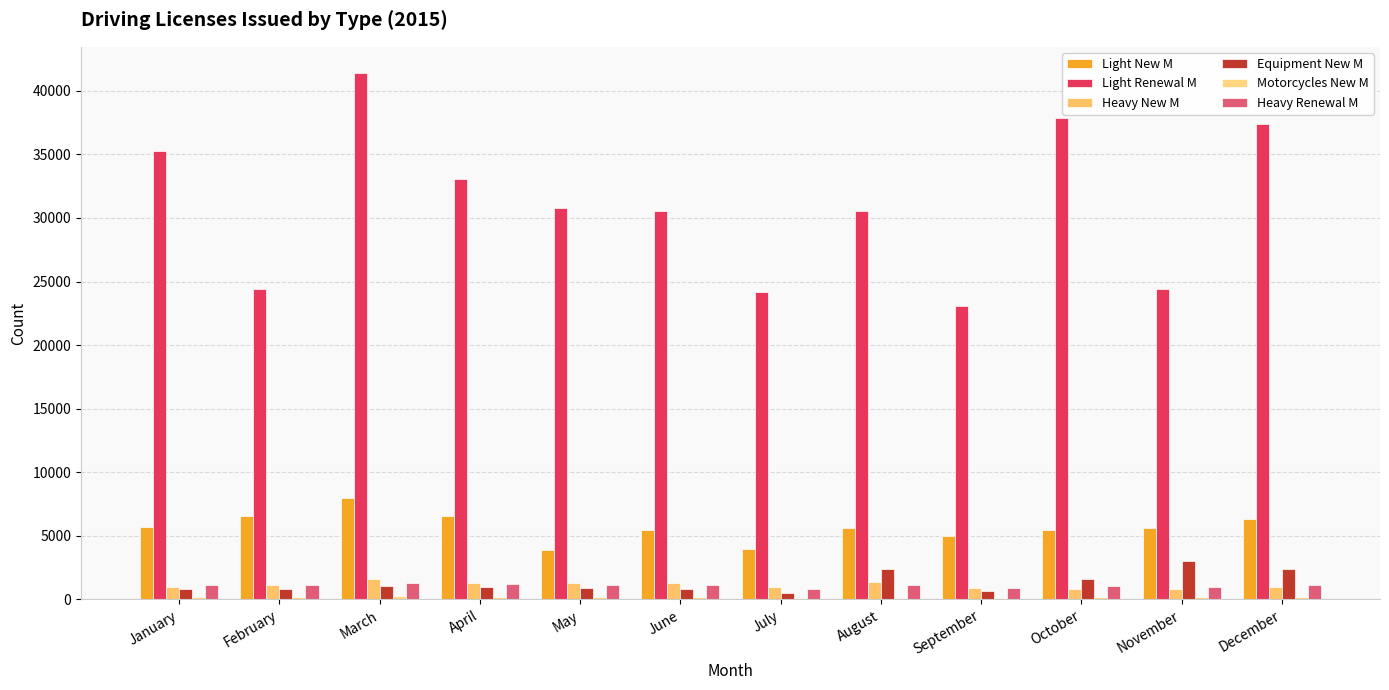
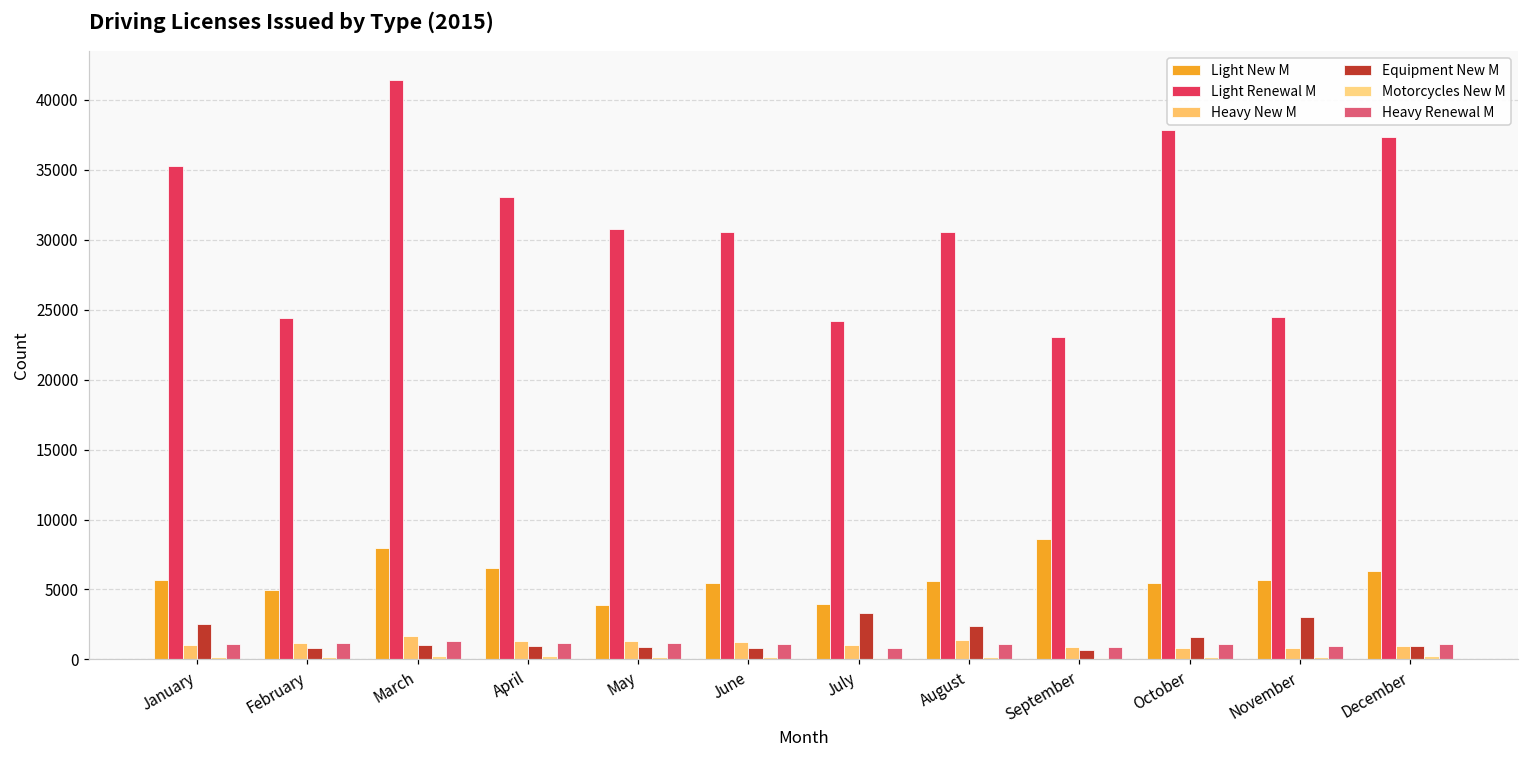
  {
    "Light New M": {
      "January": 5700,
-     "February": 6500,
+     "February": 4900,
      "March": 8000,
      "April": 6500,
      "May": 3900,
      "June": 5500,
      "July": 4000,
      "August": 5600,
-     "September": 5000,
+     "September": 8600,
      "October": 5500,
      "November": 5700,
      "December": 6300
    },
    "Equipment New M": {
-     "January": 800,
+     "January": 2600,
      "February": 800,
      "March": 1000,
      "April": 1000,
      "May": 900,
      "June": 800,
-     "July": 500,
+     "July": 3300,
      "August": 2400,
      "September": 700,
      "October": 1600,
      "November": 3000,
-     "December": 2400
+     "December": 1000
    }
  }
